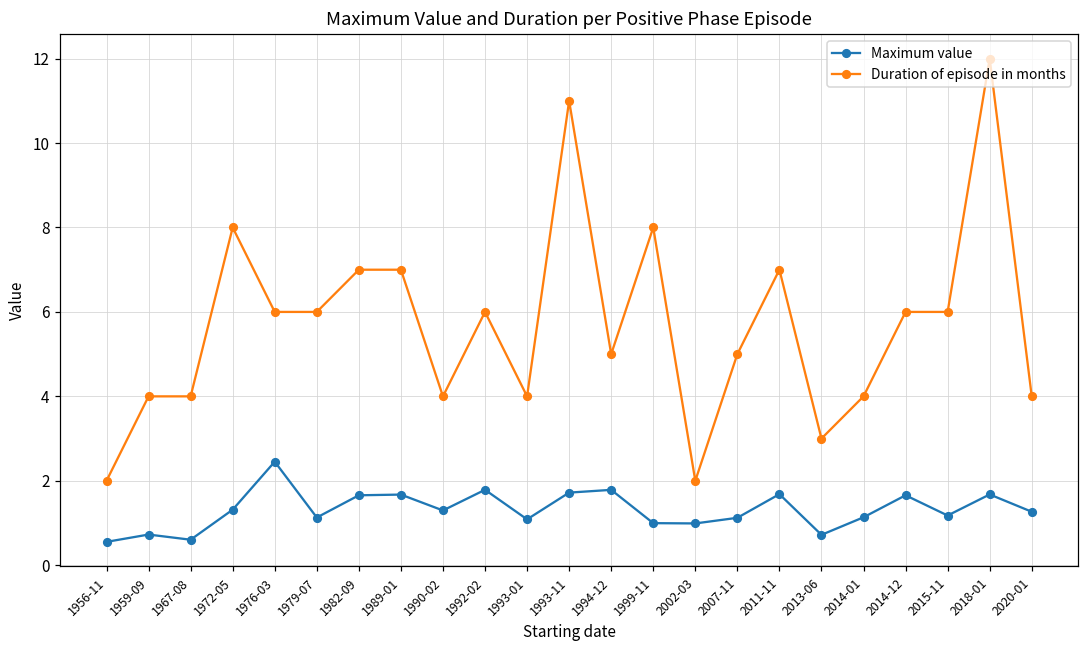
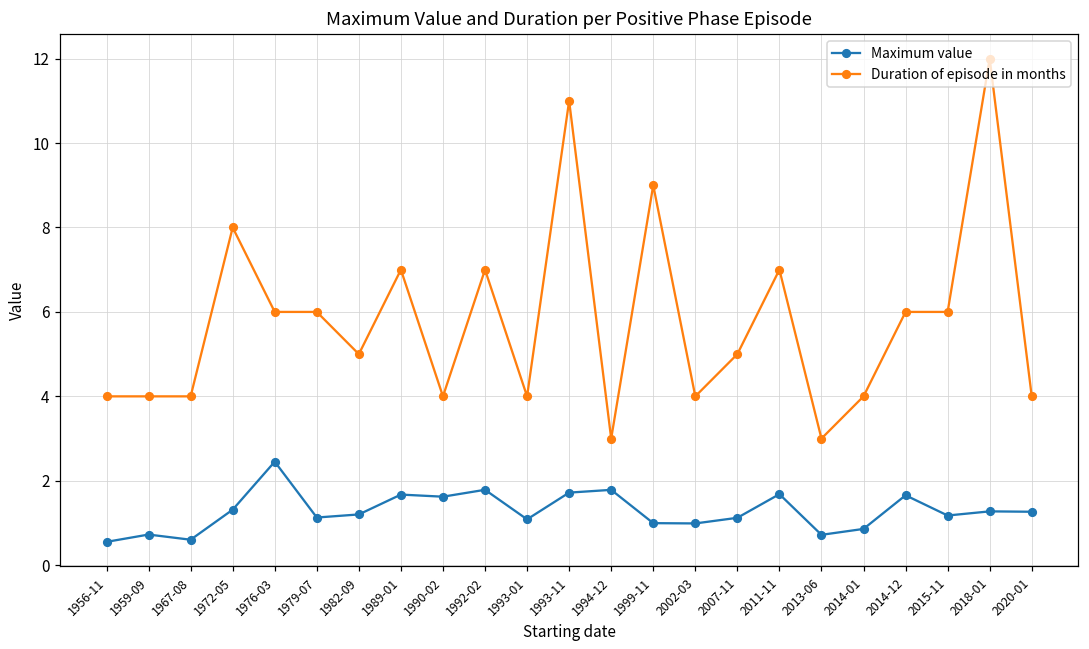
  {
    "Maximum value": {
      "1956-11": 0.6,
      "1959-09": 0.7,
      "1967-08": 0.6,
      "1972-05": 1.3,
      "1976-03": 2.5,
      "1979-07": 1.1,
-     "1982-09": 1.7,
+     "1982-09": 1.2,
      "1989-01": 1.7,
-     "1990-02": 1.3,
+     "1990-02": 1.6,
      "1992-02": 1.8,
      "1993-01": 1.1,
      "1993-11": 1.7,
      "1994-12": 1.8,
      "1999-11": 1.0,
      "2002-03": 1.0,
      "2007-11": 1.1,
      "2011-11": 1.7,
      "2013-06": 0.7,
-     "2014-01": 1.1,
+     "2014-01": 0.9,
      "2014-12": 1.7,
      "2015-11": 1.2,
-     "2018-01": 1.7,
+     "2018-01": 1.3,
      "2020-01": 1.3
    },
    "Duration of episode in months": {
-     "1956-11": 2,
+     "1956-11": 4,
      "1959-09": 4,
      "1967-08": 4,
      "1972-05": 8,
      "1976-03": 6,
      "1979-07": 6,
-     "1982-09": 7,
+     "1982-09": 5,
      "1989-01": 7,
      "1990-02": 4,
-     "1992-02": 6,
+     "1992-02": 7,
      "1993-01": 4,
      "1993-11": 11,
-     "1994-12": 5,
-     "1999-11": 8,
-     "2002-03": 2,
+     "1994-12": 3,
+     "1999-11": 9,
+     "2002-03": 4,
      "2007-11": 5,
      "2011-11": 7,
      "2013-06": 3,
      "2014-01": 4,
      "2014-12": 6,
      "2015-11": 6,
      "2020-01": 4
    }
  }
